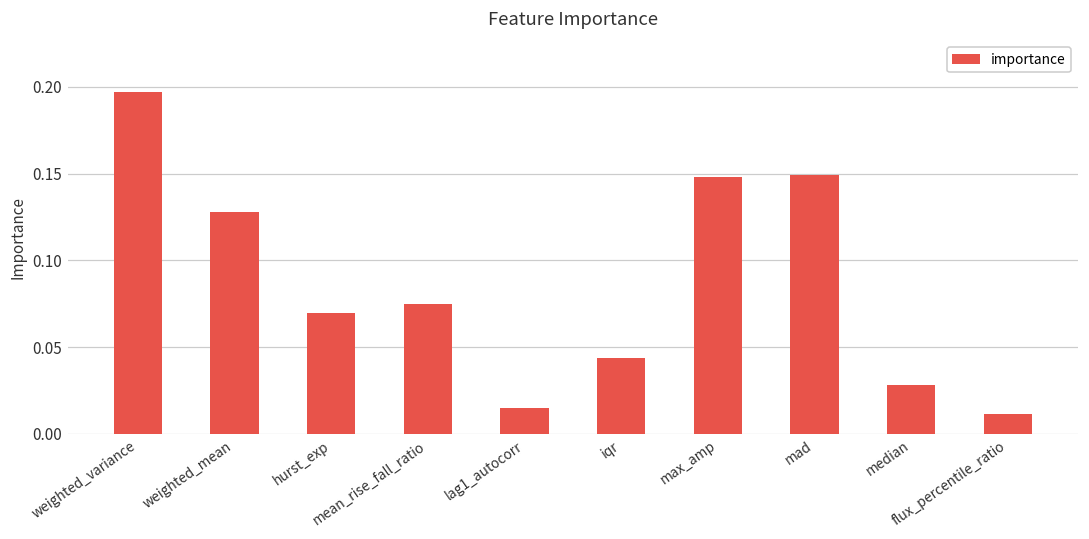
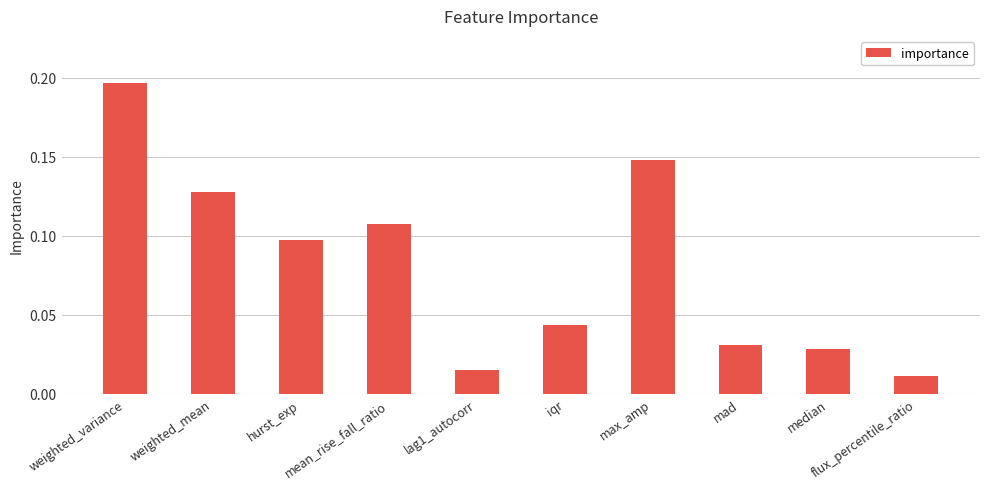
  {
    "weighted_variance": 0.197,
    "weighted_mean": 0.128,
-   "hurst_exp": 0.070,
-   "mean_rise_fall_ratio": 0.075,
+   "hurst_exp": 0.098,
+   "mean_rise_fall_ratio": 0.107,
    "lag1_autocorr": 0.015,
    "iqr": 0.044,
    "max_amp": 0.148,
-   "mad": 0.149,
+   "mad": 0.031,
    "median": 0.028,
    "flux_percentile_ratio": 0.011
  }
